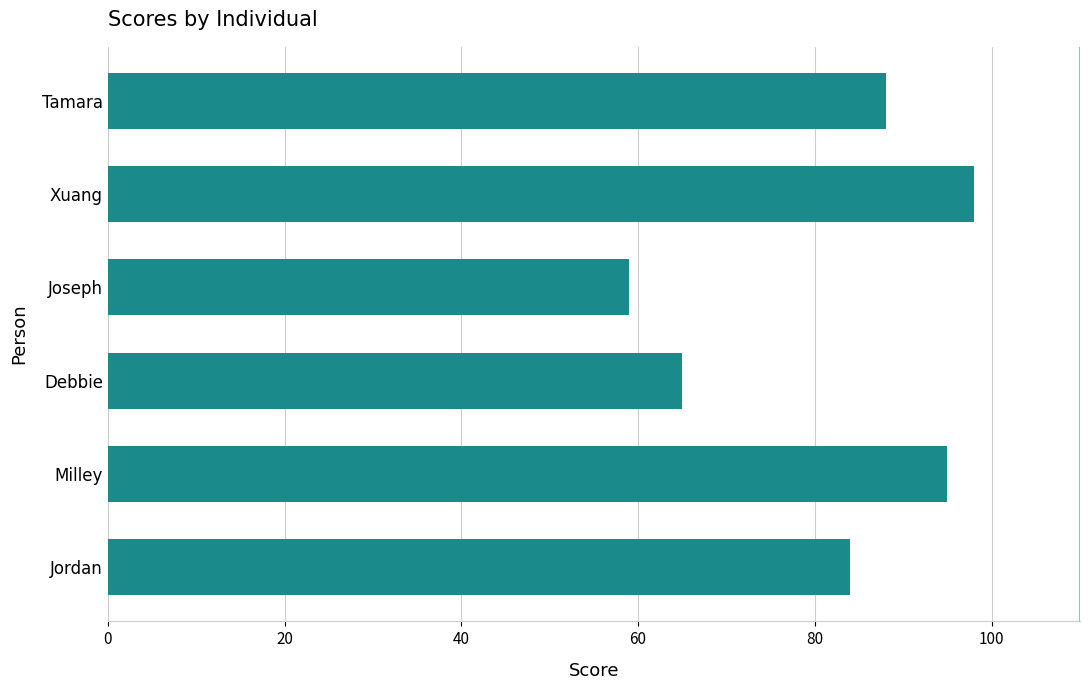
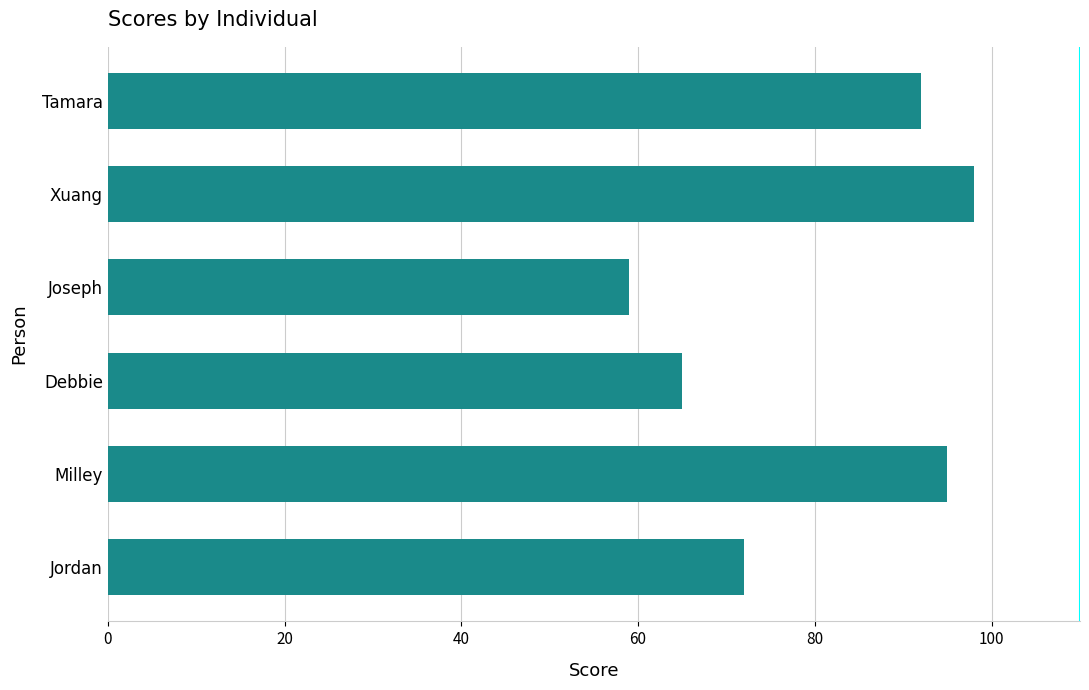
  {
-   "Tamara": 88,
+   "Tamara": 92,
    "Xuang": 98,
    "Joseph": 59,
    "Debbie": 65,
    "Milley": 95,
-   "Jordan": 84
+   "Jordan": 72
  }
